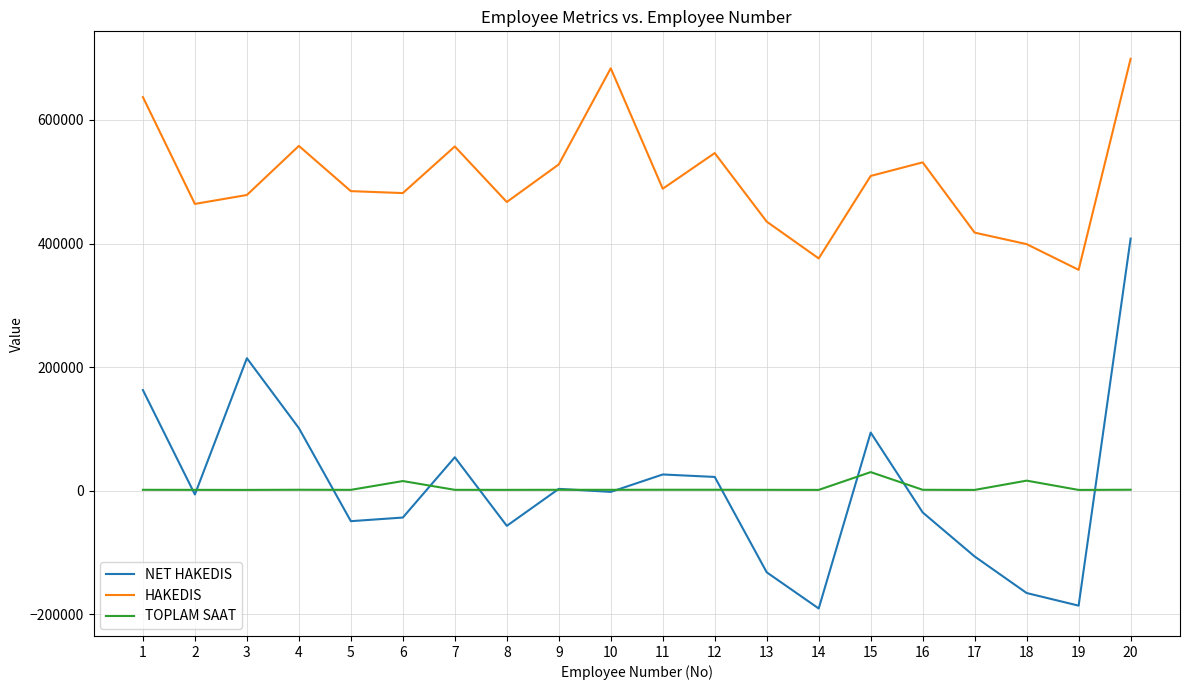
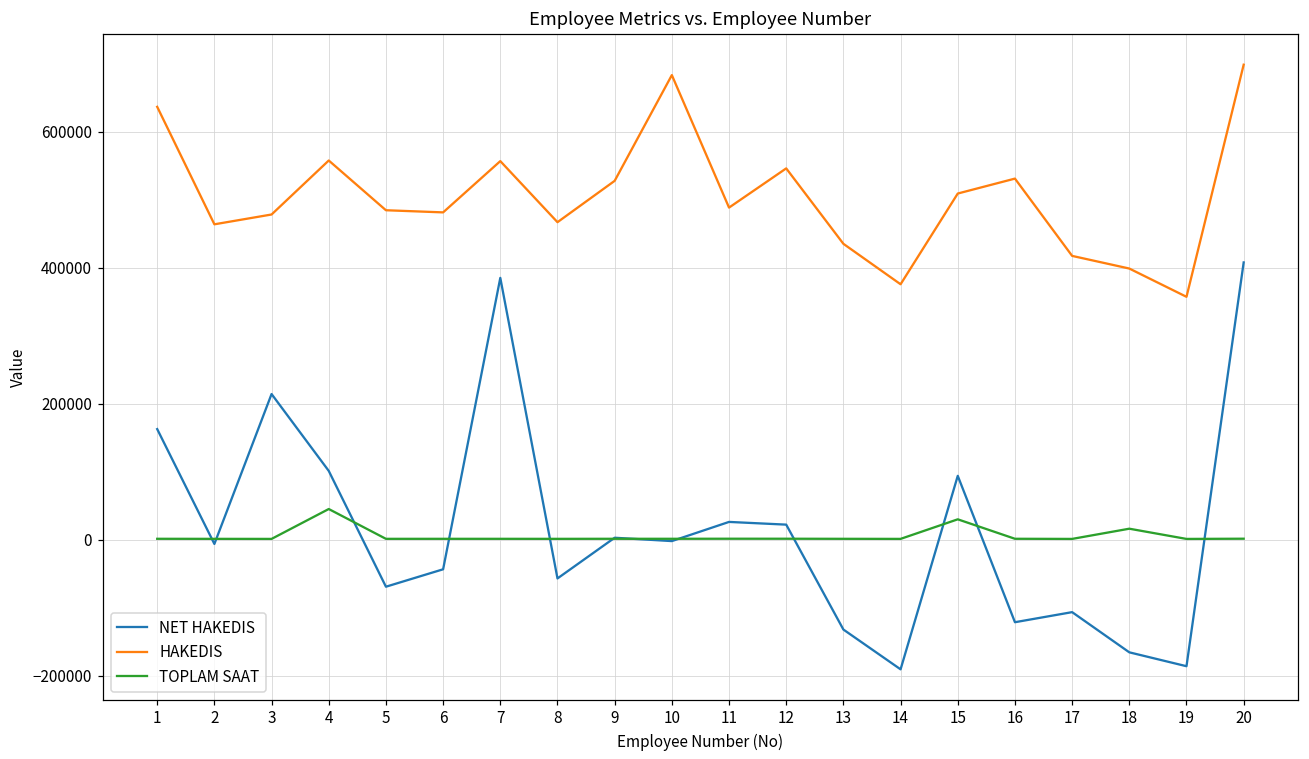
  {
    "NET HAKEDIS": {
      "1": 160000,
      "2": -10000,
      "3": 210000,
      "4": 100000,
-     "5": -50000,
+     "5": -70000,
      "6": -40000,
-     "7": 50000,
+     "7": 390000,
      "8": -60000,
      "11": 30000,
      "12": 20000,
      "13": -130000,
      "14": -190000,
      "15": 90000,
-     "16": -40000,
+     "16": -120000,
      "17": -110000,
      "18": -170000,
      "19": -190000,
      "20": 410000
    },
    "HAKEDIS": {
      "1": 640000,
      "2": 460000,
      "3": 480000,
      "4": 560000,
      "5": 480000,
      "6": 480000,
      "7": 560000,
      "8": 470000,
      "9": 530000,
      "10": 680000,
      "11": 490000,
      "12": 550000,
      "13": 440000,
      "14": 380000,
      "15": 510000,
      "16": 530000,
      "17": 420000,
      "18": 400000,
      "19": 360000,
      "20": 700000
    },
    "TOPLAM SAAT": {
      "1": 0,
      "2": 0,
      "3": 0,
-     "4": 0,
+     "4": 50000,
      "5": 0,
-     "6": 20000,
+     "6": 0,
      "7": 0,
      "8": 0,
      "11": 0,
      "12": 0,
      "13": 0,
      "14": 0,
      "15": 30000,
      "16": 0,
      "17": 0,
      "18": 20000,
      "19": 0,
      "20": 0
    }
  }
